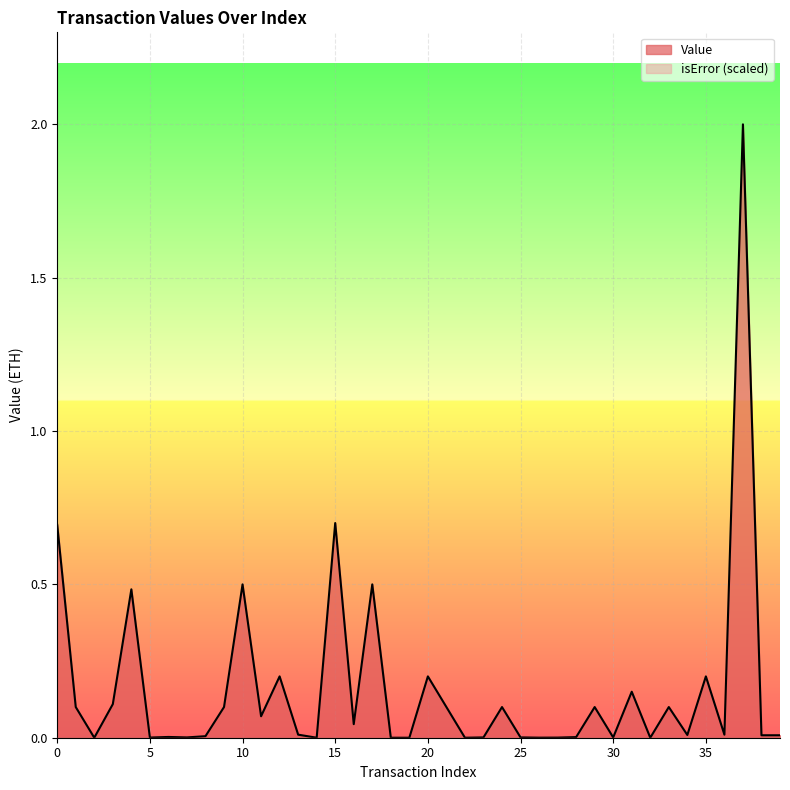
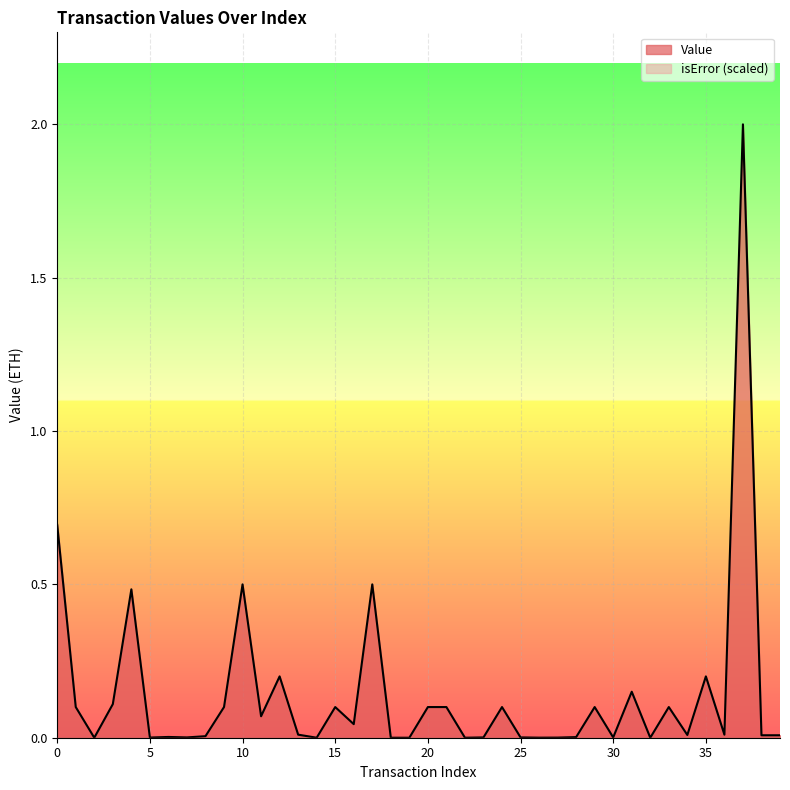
  {
    "Value": {
      "0": 0.7,
      "10": 0.5,
-     "15": 0.7,
-     "20": 0.2,
+     "15": 0.1,
+     "20": 0.1,
      "35": 0.2
    },
    "isError (scaled)": {
      "0": 0.0,
      "10": 0.0,
      "15": 0.0,
      "20": 0.0,
      "35": 0.0
    }
  }
